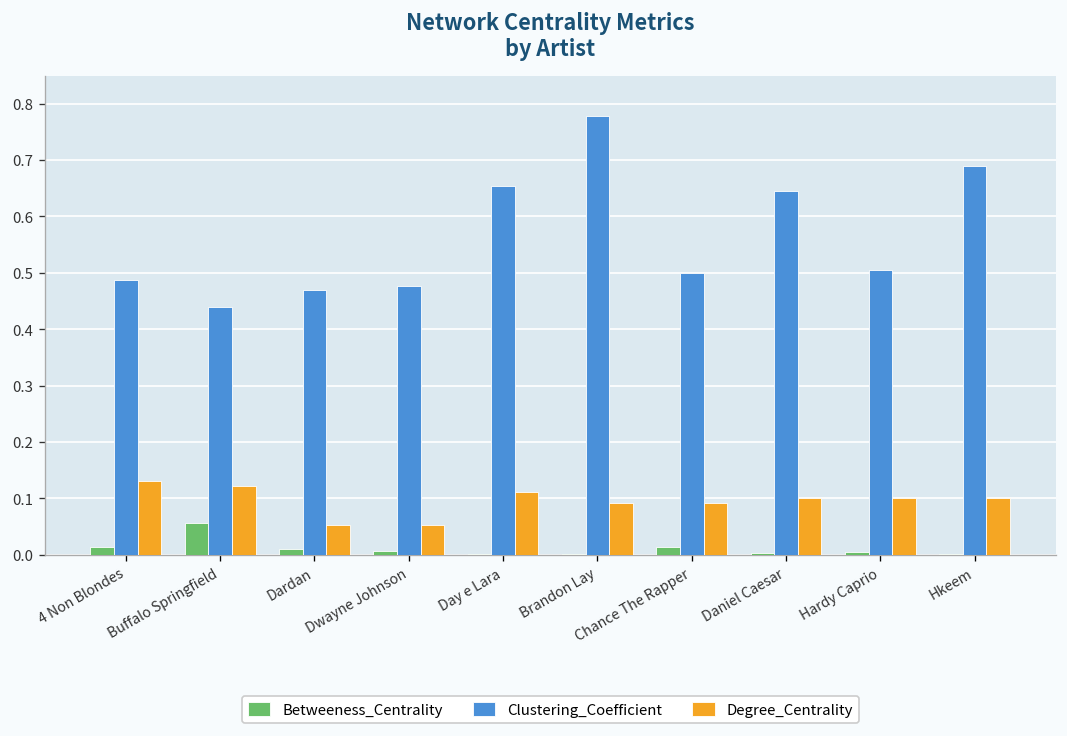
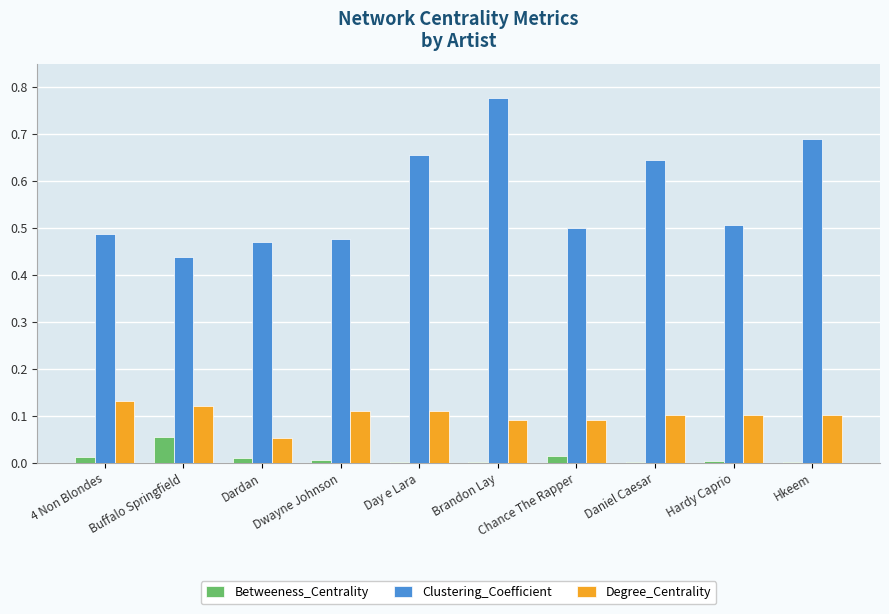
  {
    "Betweeness_Centrality": {
      "4 Non Blondes": 0.01,
      "Buffalo Springfield": 0.06,
      "Dardan": 0.01,
      "Dwayne Johnson": 0.01,
      "Chance The Rapper": 0.01
    },
    "Clustering_Coefficient": {
      "4 Non Blondes": 0.49,
      "Buffalo Springfield": 0.44,
      "Dardan": 0.47,
      "Dwayne Johnson": 0.48,
      "Day e Lara": 0.65,
      "Brandon Lay": 0.78,
      "Chance The Rapper": 0.50,
      "Daniel Caesar": 0.64,
      "Hardy Caprio": 0.51,
      "Hkeem": 0.69
    },
    "Degree_Centrality": {
      "4 Non Blondes": 0.13,
      "Buffalo Springfield": 0.12,
      "Dardan": 0.05,
-     "Dwayne Johnson": 0.05,
+     "Dwayne Johnson": 0.11,
      "Day e Lara": 0.11,
      "Brandon Lay": 0.09,
      "Chance The Rapper": 0.09,
      "Daniel Caesar": 0.10,
      "Hardy Caprio": 0.10,
      "Hkeem": 0.10
    }
  }
